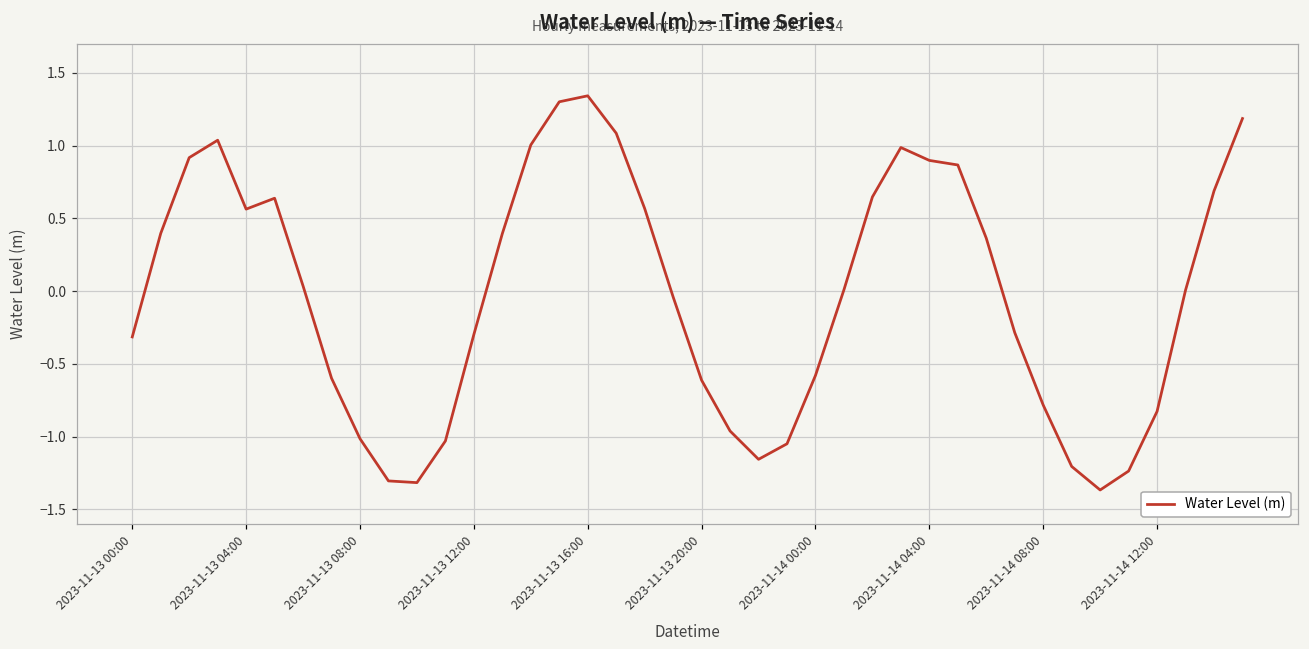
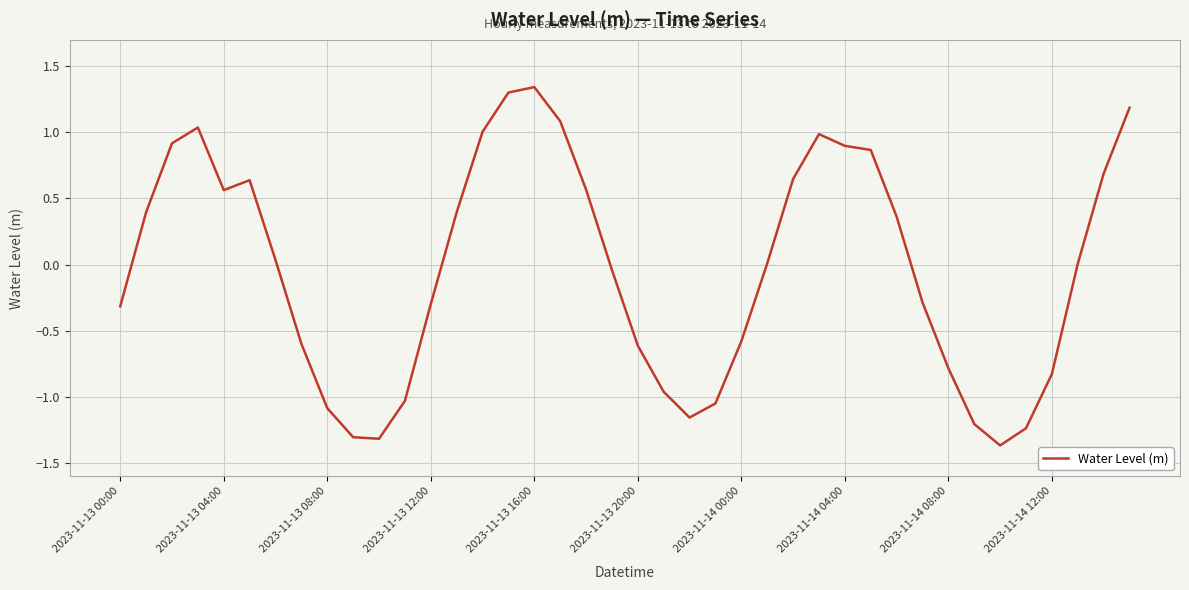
  {
    "2023-11-13 00:00": -0.32,
    "2023-11-13 04:00": 0.56,
-   "2023-11-13 08:00": -1.01,
+   "2023-11-13 08:00": -1.08,
    "2023-11-13 12:00": -0.30,
    "2023-11-13 16:00": 1.34,
    "2023-11-13 20:00": -0.61,
    "2023-11-14 00:00": -0.58,
    "2023-11-14 04:00": 0.90,
    "2023-11-14 08:00": -0.78,
    "2023-11-14 12:00": -0.83
  }
